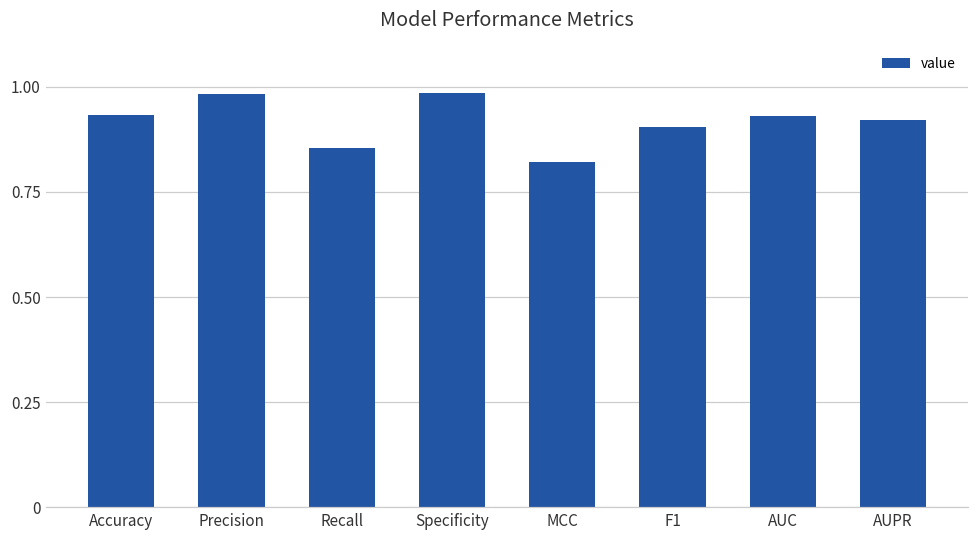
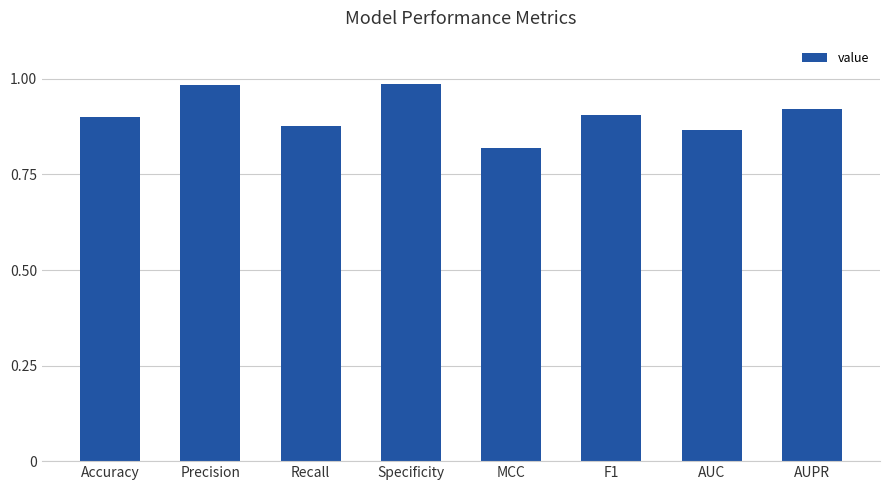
  {
-   "Accuracy": 0.93,
+   "Accuracy": 0.90,
    "Precision": 0.98,
-   "Recall": 0.86,
+   "Recall": 0.88,
    "Specificity": 0.99,
    "MCC": 0.82,
    "F1": 0.91,
-   "AUC": 0.93,
+   "AUC": 0.87,
    "AUPR": 0.92
  }
